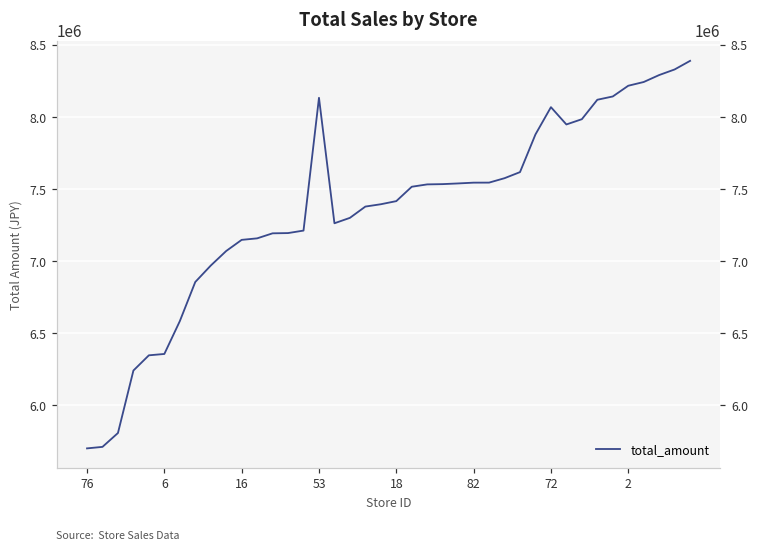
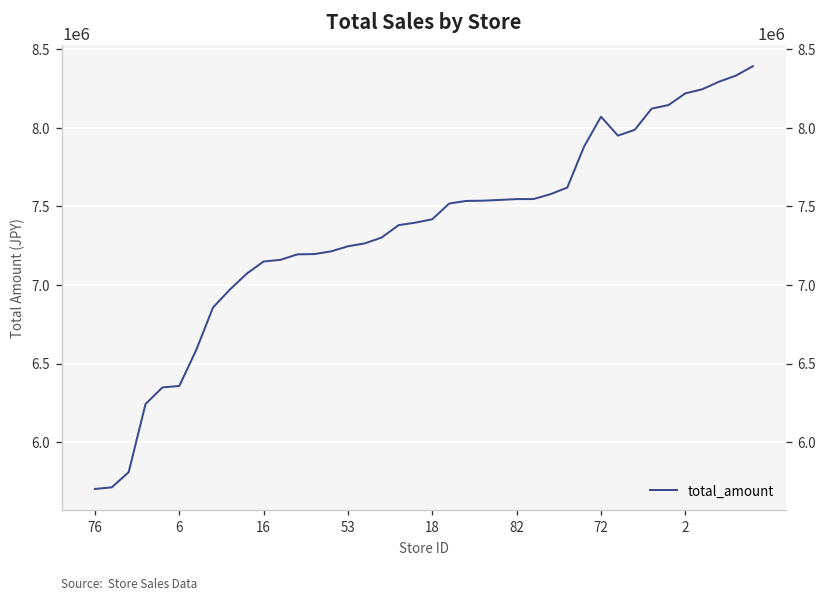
  {
    "76": 5700000,
-   "53": 8140000,
+   "53": 7250000,
    "82": 7550000,
    "72": 8070000
  }
